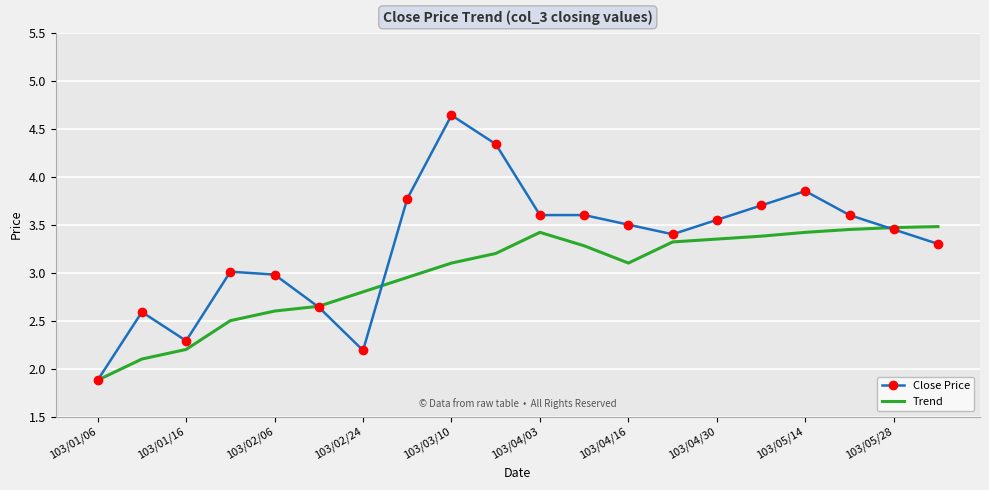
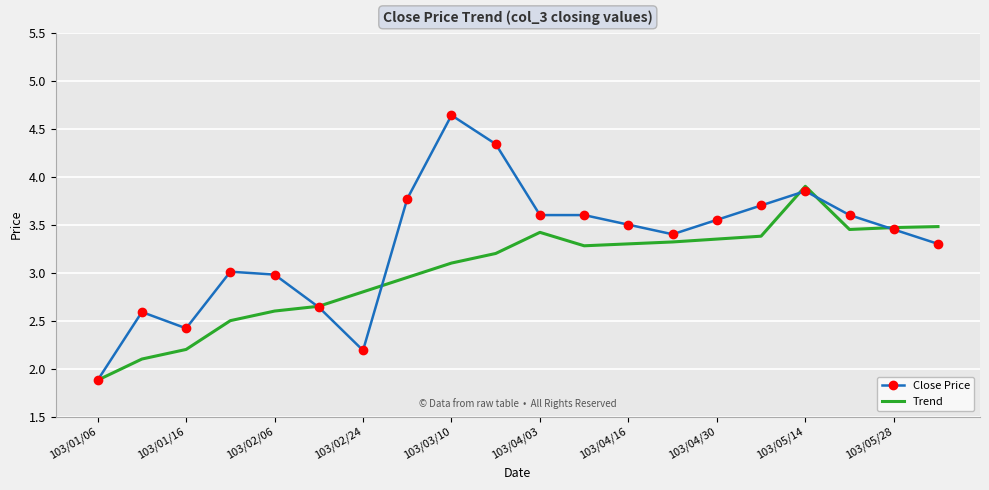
  {
    "Close Price": {
-     "103/01/16": 2.3,
+     "103/01/16": 2.4,
      "103/02/06": 3.0,
      "103/02/24": 2.2,
      "103/03/10": 4.6,
      "103/04/03": 3.6,
      "103/04/16": 3.5,
      "103/04/30": 3.6,
      "103/05/14": 3.9
    },
    "Trend": {
      "103/01/16": 2.2,
      "103/02/06": 2.6,
      "103/02/24": 2.8,
      "103/03/10": 3.1,
      "103/04/03": 3.4,
-     "103/04/16": 3.1,
+     "103/04/16": 3.3,
      "103/04/30": 3.4,
-     "103/05/14": 3.4
+     "103/05/14": 3.9
    }
  }
